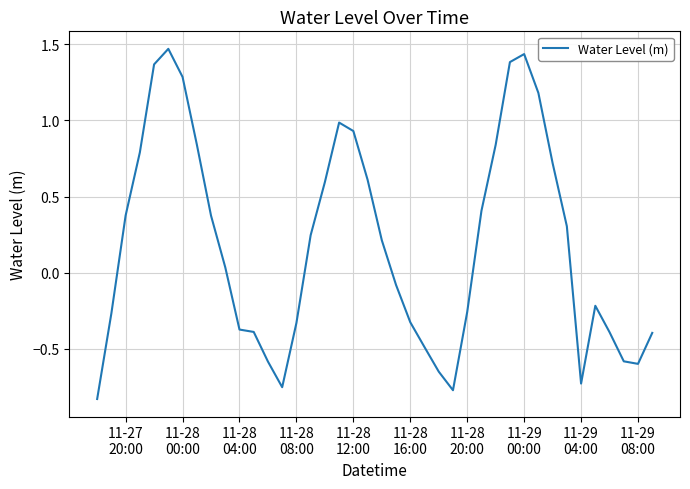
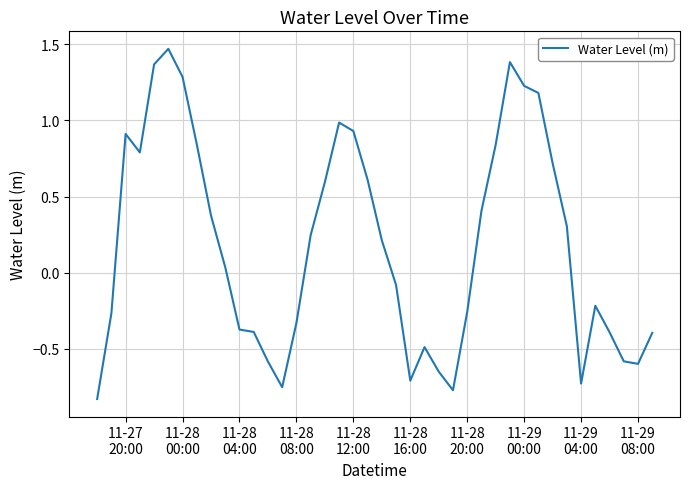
  {
-   "11-27 20:00": 0.38,
+   "11-27 20:00": 0.91,
    "11-28 00:00": 1.28,
    "11-28 04:00": -0.37,
    "11-28 08:00": -0.33,
    "11-28 12:00": 0.93,
-   "11-28 16:00": -0.32,
+   "11-28 16:00": -0.71,
    "11-28 20:00": -0.26,
-   "11-29 00:00": 1.43,
+   "11-29 00:00": 1.23,
    "11-29 04:00": -0.73,
    "11-29 08:00": -0.60
  }
